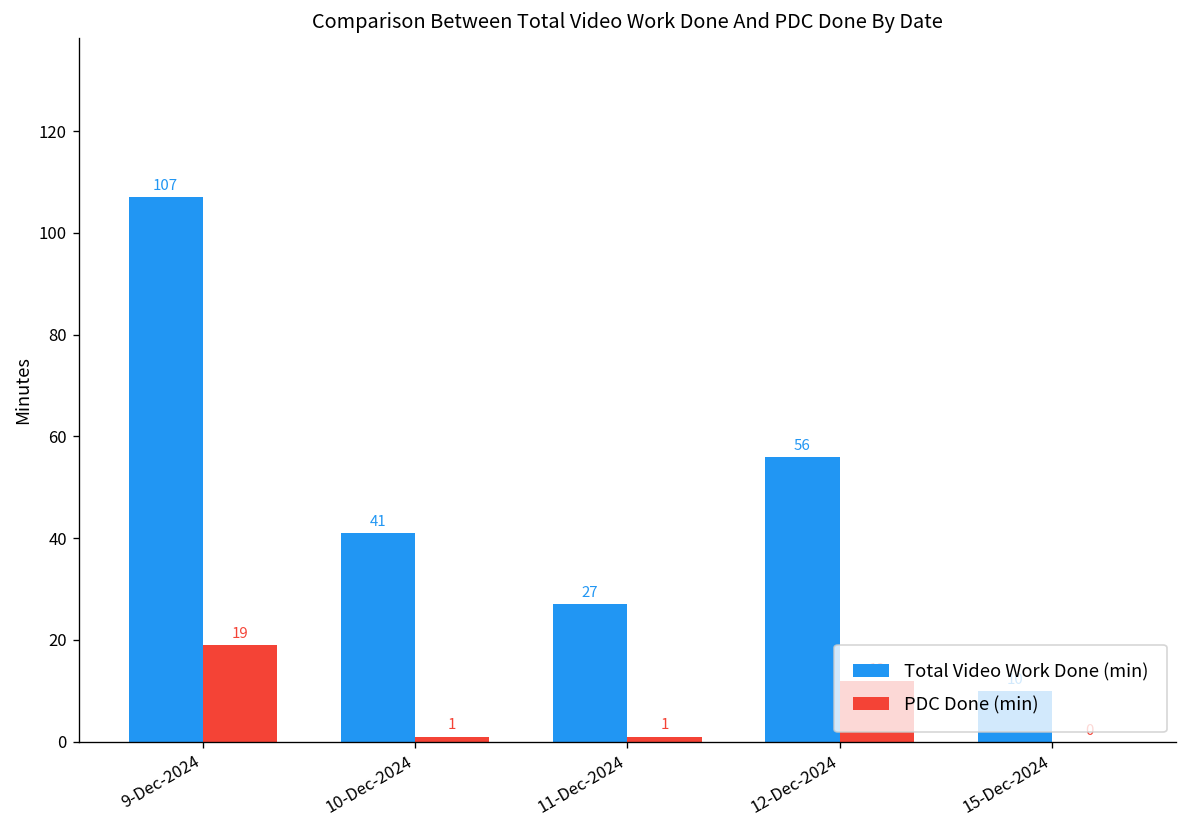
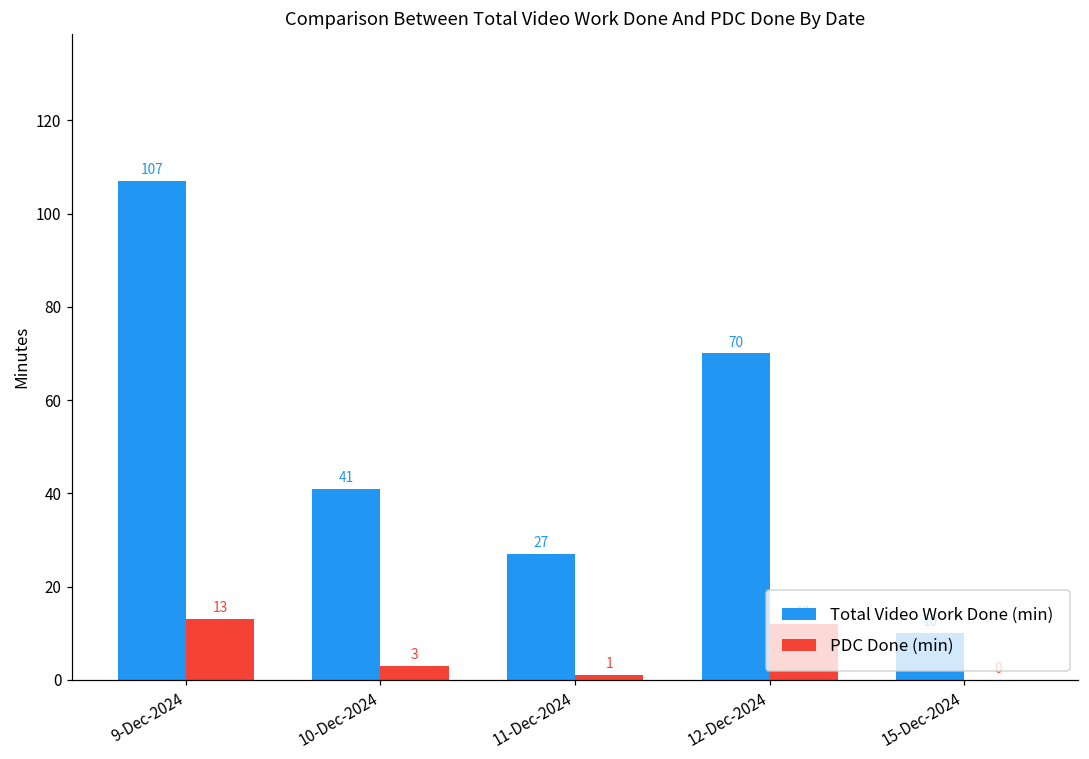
  {
    "Total Video Work Done (min)": {
      "9-Dec-2024": 107,
      "10-Dec-2024": 41,
      "11-Dec-2024": 27,
-     "12-Dec-2024": 56
+     "12-Dec-2024": 70
    },
    "PDC Done (min)": {
-     "9-Dec-2024": 19,
-     "10-Dec-2024": 1,
+     "9-Dec-2024": 13,
+     "10-Dec-2024": 3,
      "11-Dec-2024": 1
    }
  }
